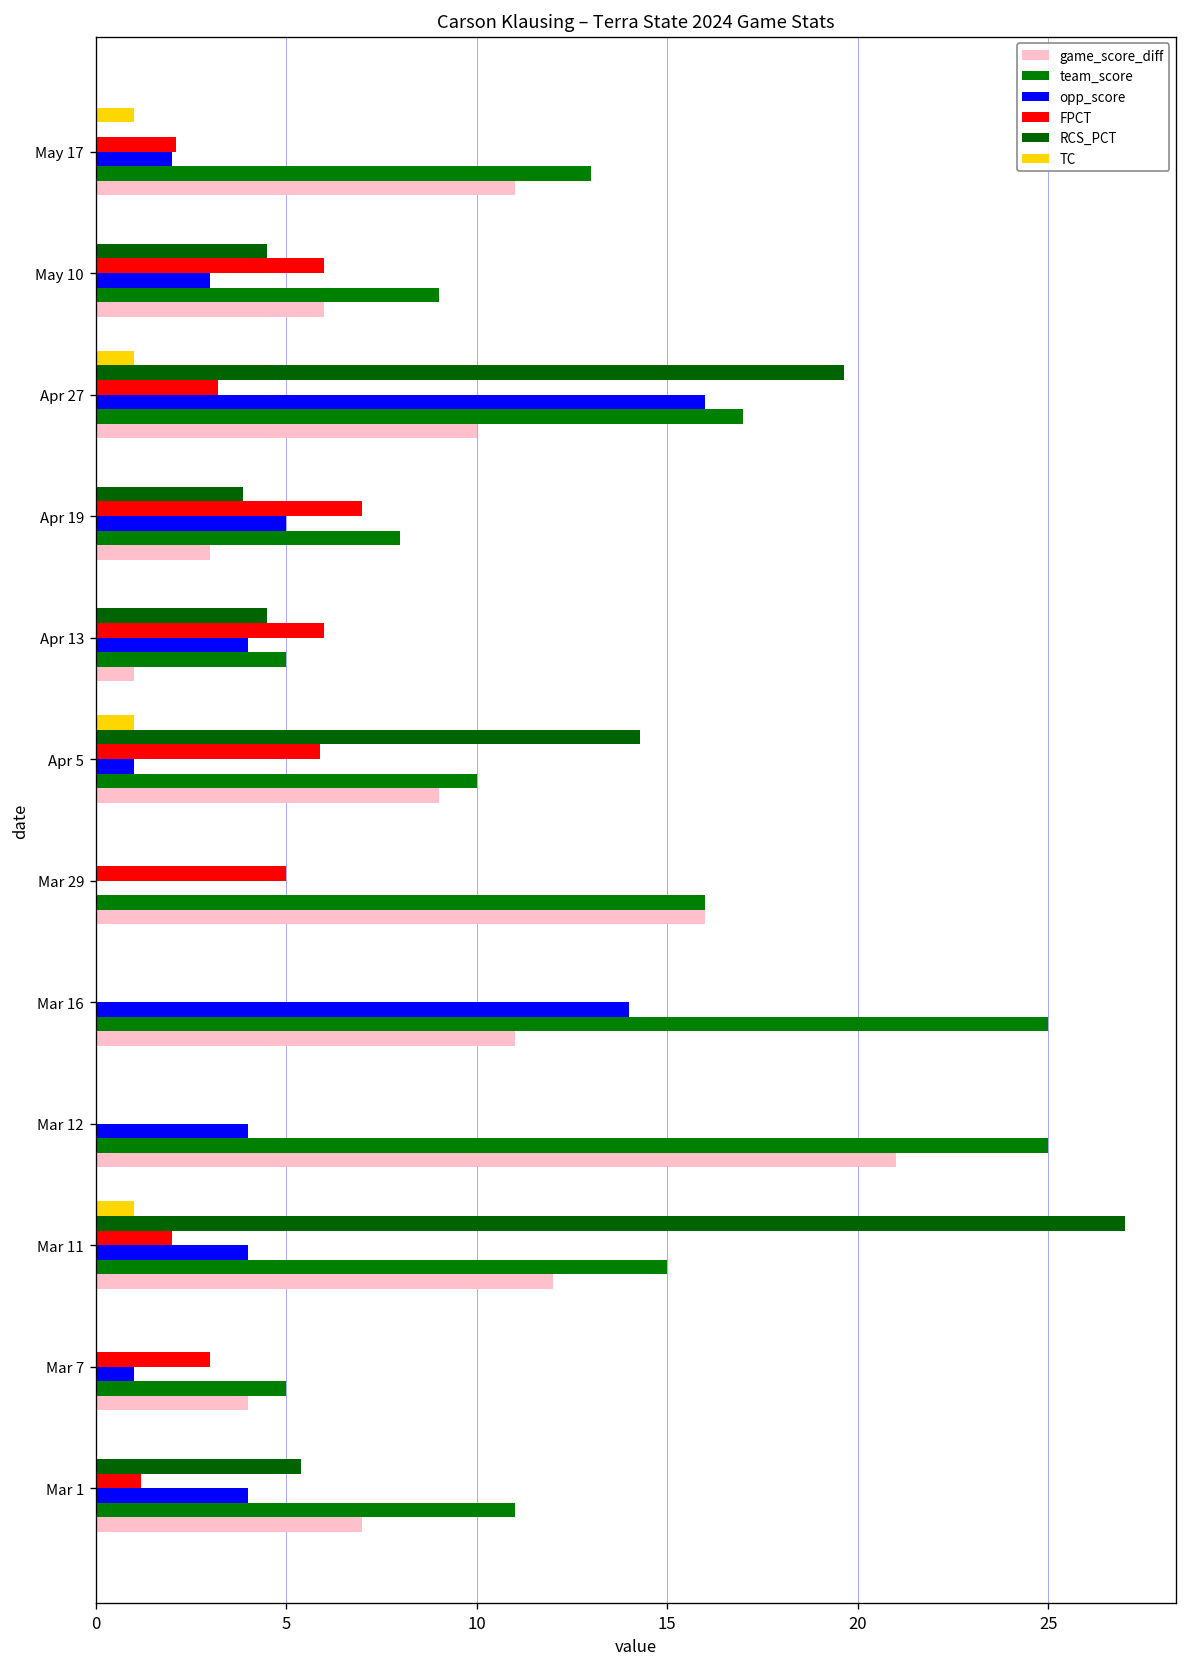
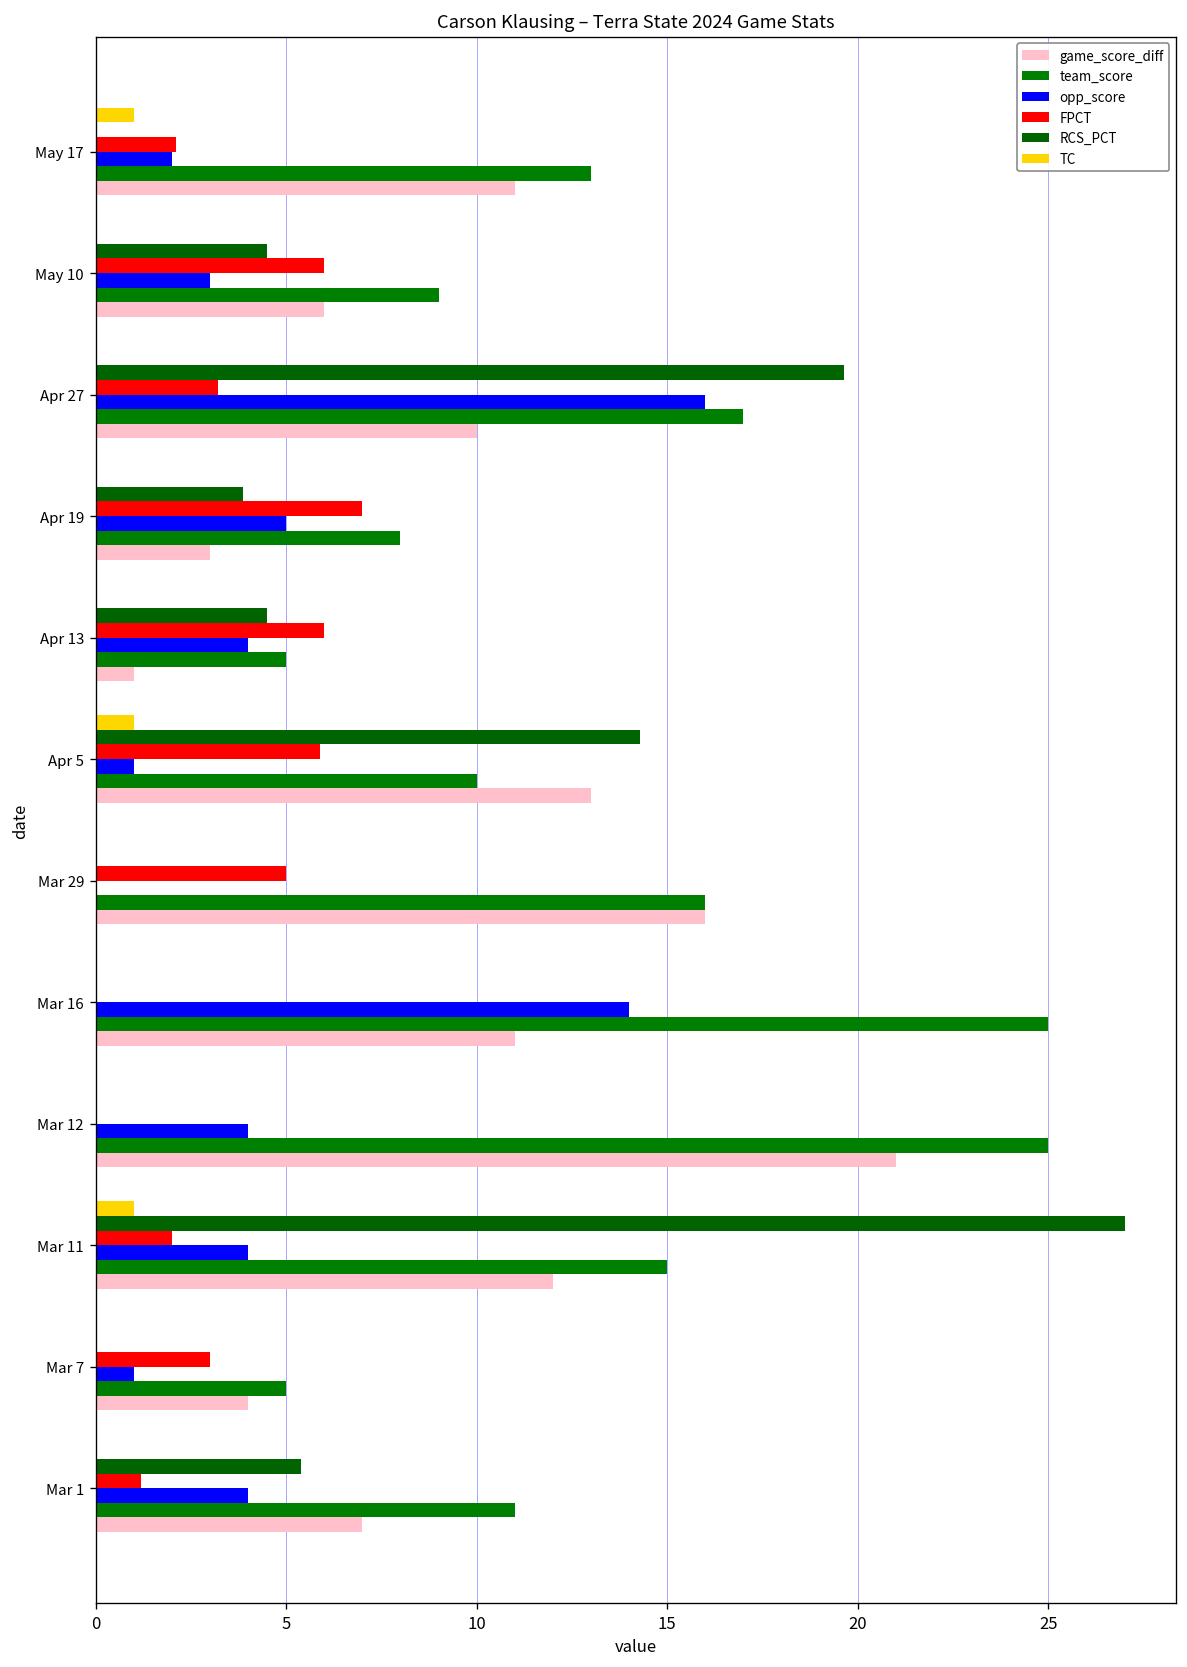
  {
    "game_score_diff": {
      "May 17": 11,
      "May 10": 6,
      "Apr 27": 10,
      "Apr 19": 3,
      "Apr 13": 1,
-     "Apr 5": 9,
+     "Apr 5": 13,
      "Mar 29": 16,
      "Mar 16": 11,
      "Mar 12": 21,
      "Mar 11": 12,
      "Mar 7": 4,
      "Mar 1": 7
    },
    "opp_score": {
      "May 17": 2,
      "May 10": 3,
      "Apr 27": 16,
      "Apr 19": 5,
      "Apr 13": 4,
      "Apr 5": 1,
      "Mar 29": 0,
      "Mar 16": 14,
      "Mar 12": 4,
      "Mar 11": 4,
      "Mar 7": 1,
      "Mar 1": 4
    },
    "FPCT": {
      "May 17": 2.1,
      "May 10": 6,
      "Apr 27": 3.2,
      "Apr 19": 7,
      "Apr 13": 6,
      "Apr 5": 5.9,
      "Mar 29": 5,
      "Mar 16": 0,
      "Mar 12": 0,
      "Mar 11": 2,
      "Mar 7": 3,
      "Mar 1": 1.2
    },
    "TC": {
      "May 17": 1,
      "May 10": 0,
-     "Apr 27": 1,
+     "Apr 27": 0,
      "Apr 19": 0,
      "Apr 13": 0,
      "Apr 5": 1,
      "Mar 29": 0,
      "Mar 16": 0,
      "Mar 12": 0,
      "Mar 11": 1,
      "Mar 7": 0,
      "Mar 1": 0
    }
  }
